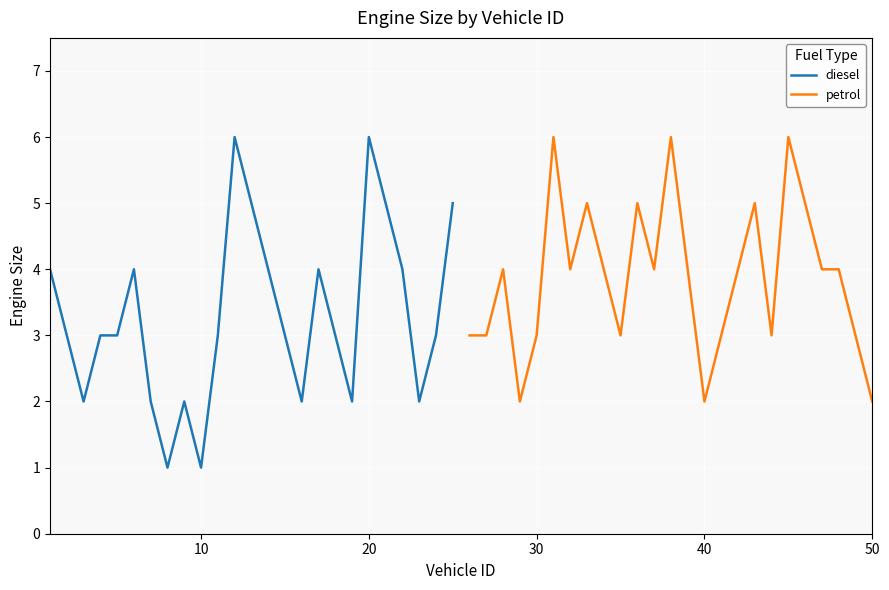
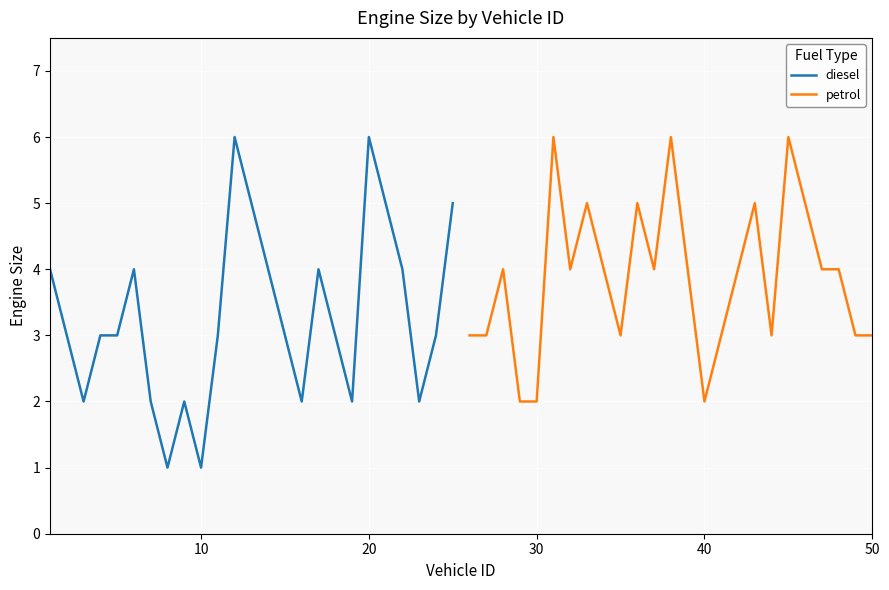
  {
    "diesel": {
      "10": 1,
      "20": 6
    },
    "petrol": {
-     "30": 3,
+     "30": 2,
      "40": 2,
-     "50": 2
+     "50": 3
    }
  }
